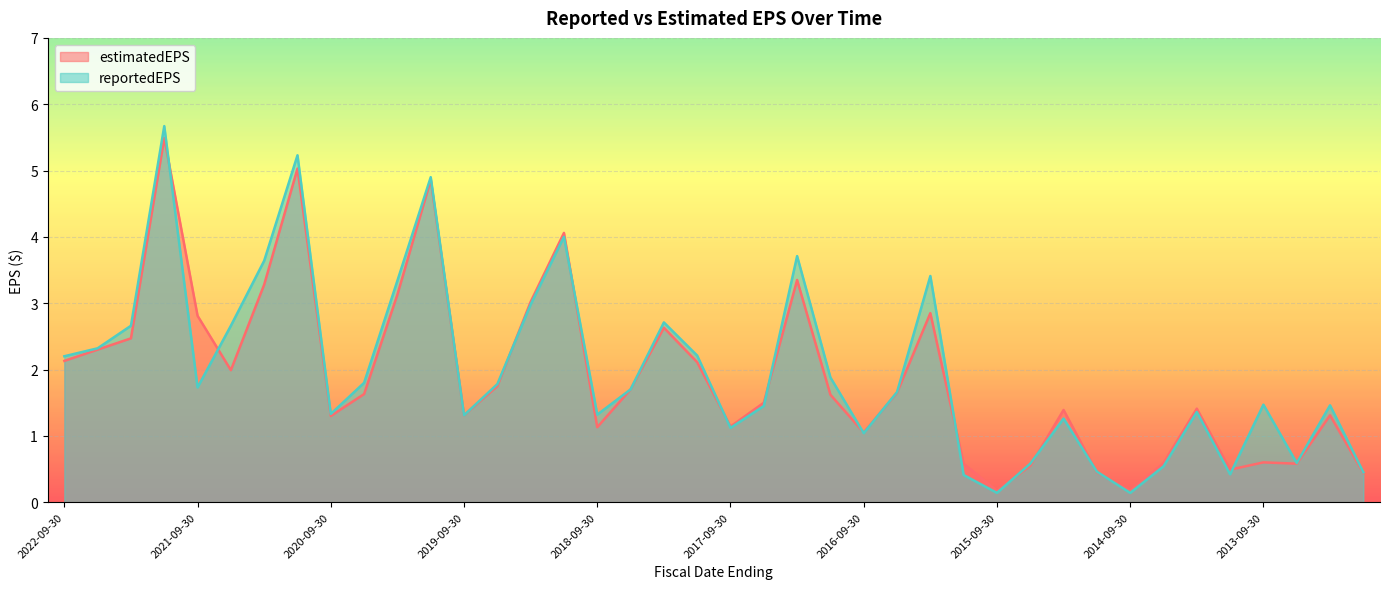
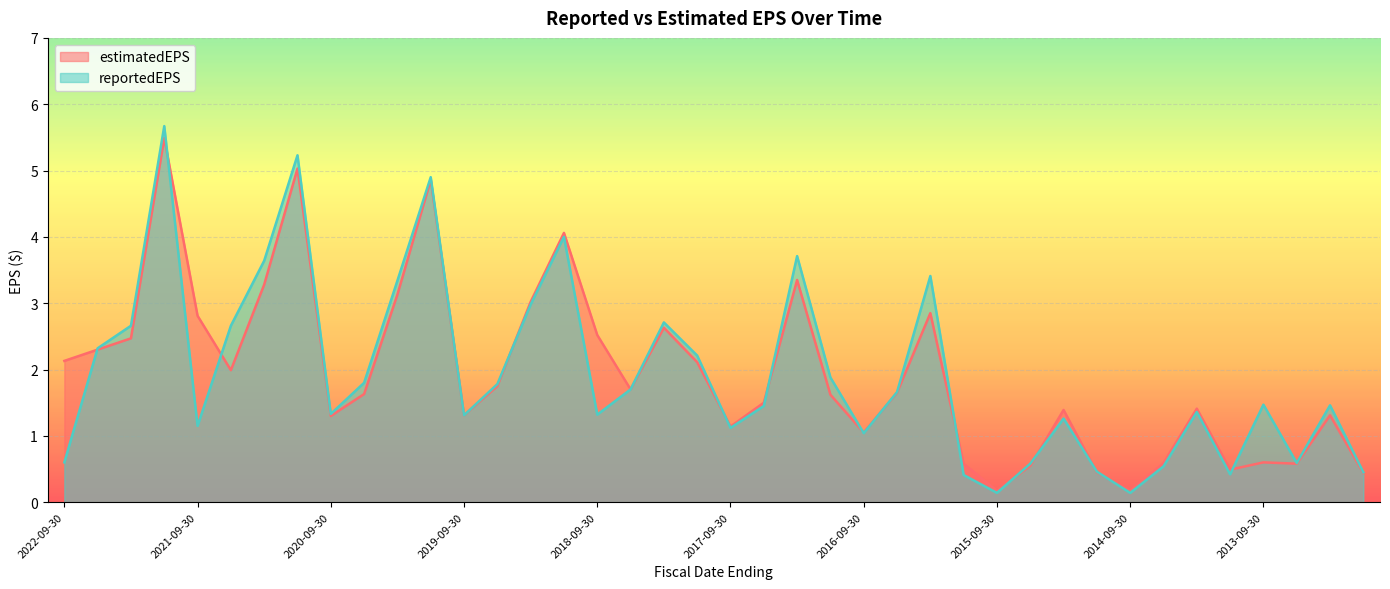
  {
    "estimatedEPS": {
      "2022-09-30": 2.1,
      "2021-09-30": 2.8,
-     "2018-09-30": 1.1,
+     "2018-09-30": 2.5,
      "2013-09-30": 0.6
    },
    "reportedEPS": {
-     "2022-09-30": 2.2,
-     "2021-09-30": 1.7,
+     "2022-09-30": 0.6,
+     "2021-09-30": 1.2,
      "2018-09-30": 1.3,
      "2013-09-30": 1.5
    }
  }
